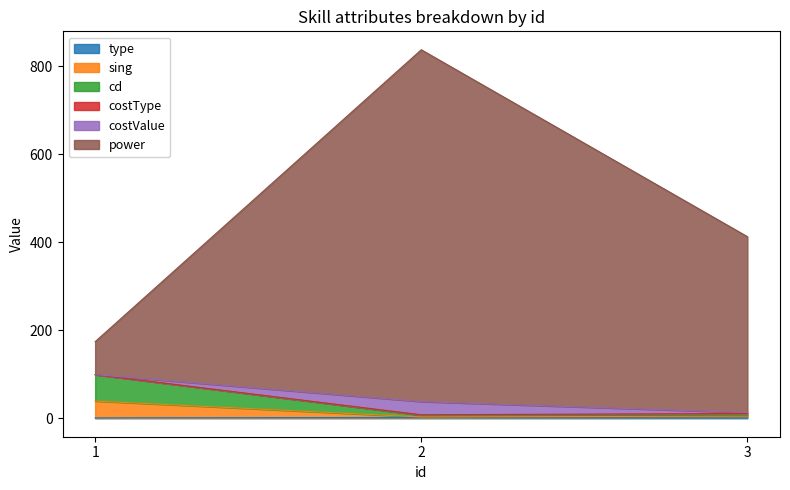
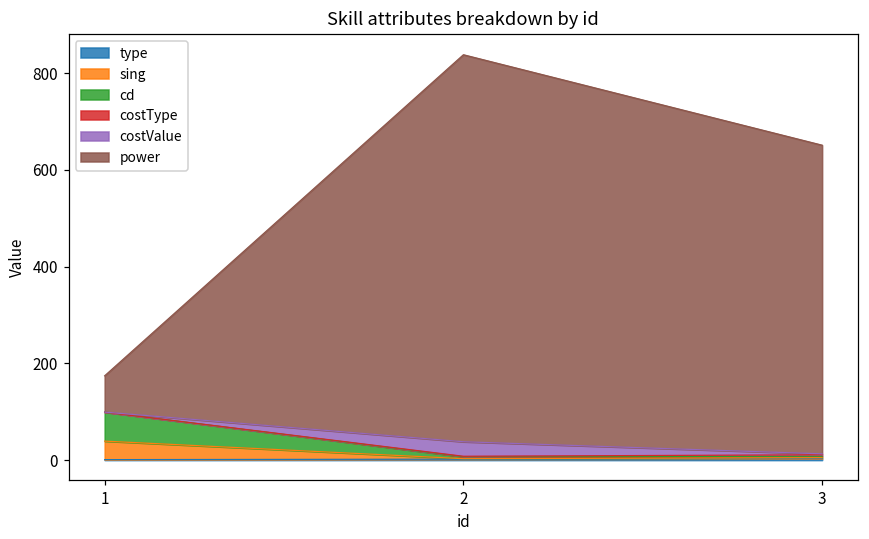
  {
    "type": {
      "1": 0
    },
    "sing": {
      "1": 40
    },
    "costValue": {
      "2": 30
    },
    "power": {
      "1": 80,
      "2": 800,
-     "3": 400
+     "3": 640
    }
  }
